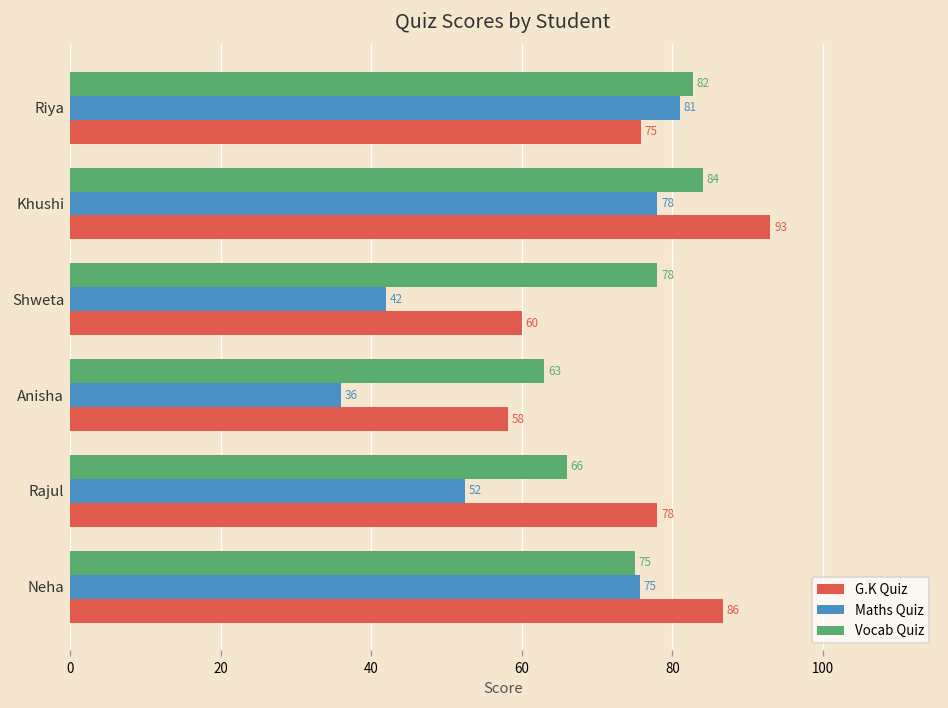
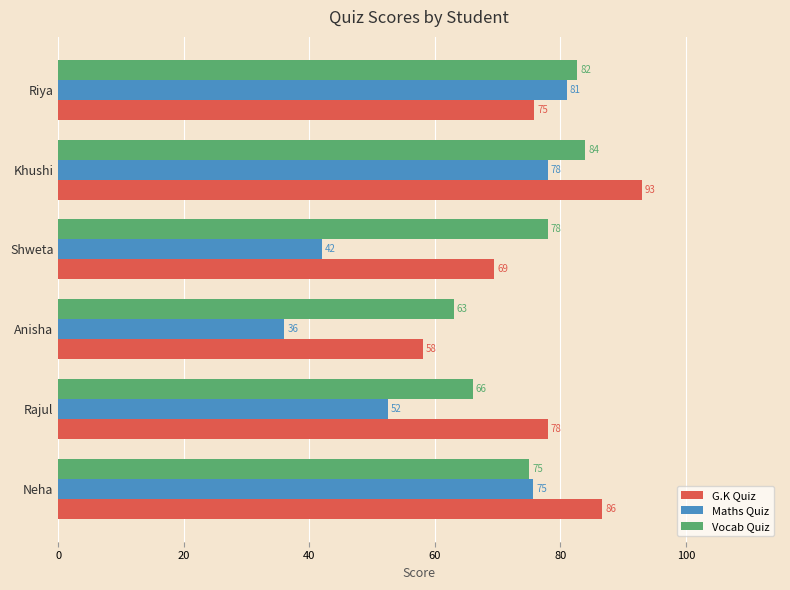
  {
    "G.K Quiz": {
      "Khushi": 93,
-     "Shweta": 60,
+     "Shweta": 69,
      "Anisha": 58,
      "Rajul": 78
    },
    "Maths Quiz": {
      "Riya": 81,
      "Khushi": 78,
      "Shweta": 42,
      "Anisha": 36,
      "Rajul": 52
    },
    "Vocab Quiz": {
      "Khushi": 84,
      "Shweta": 78,
      "Anisha": 63,
      "Rajul": 66,
      "Neha": 75
    }
  }
